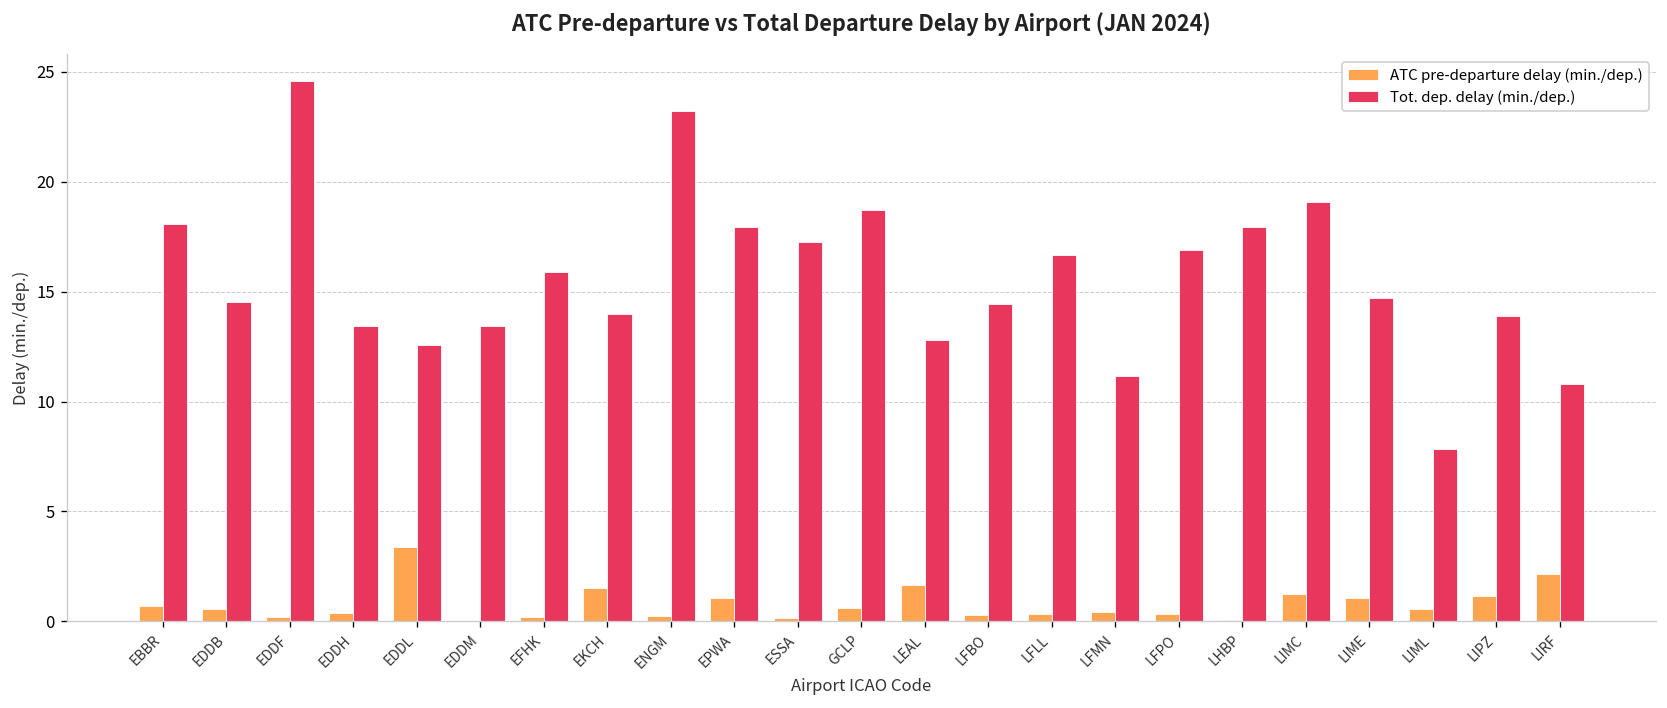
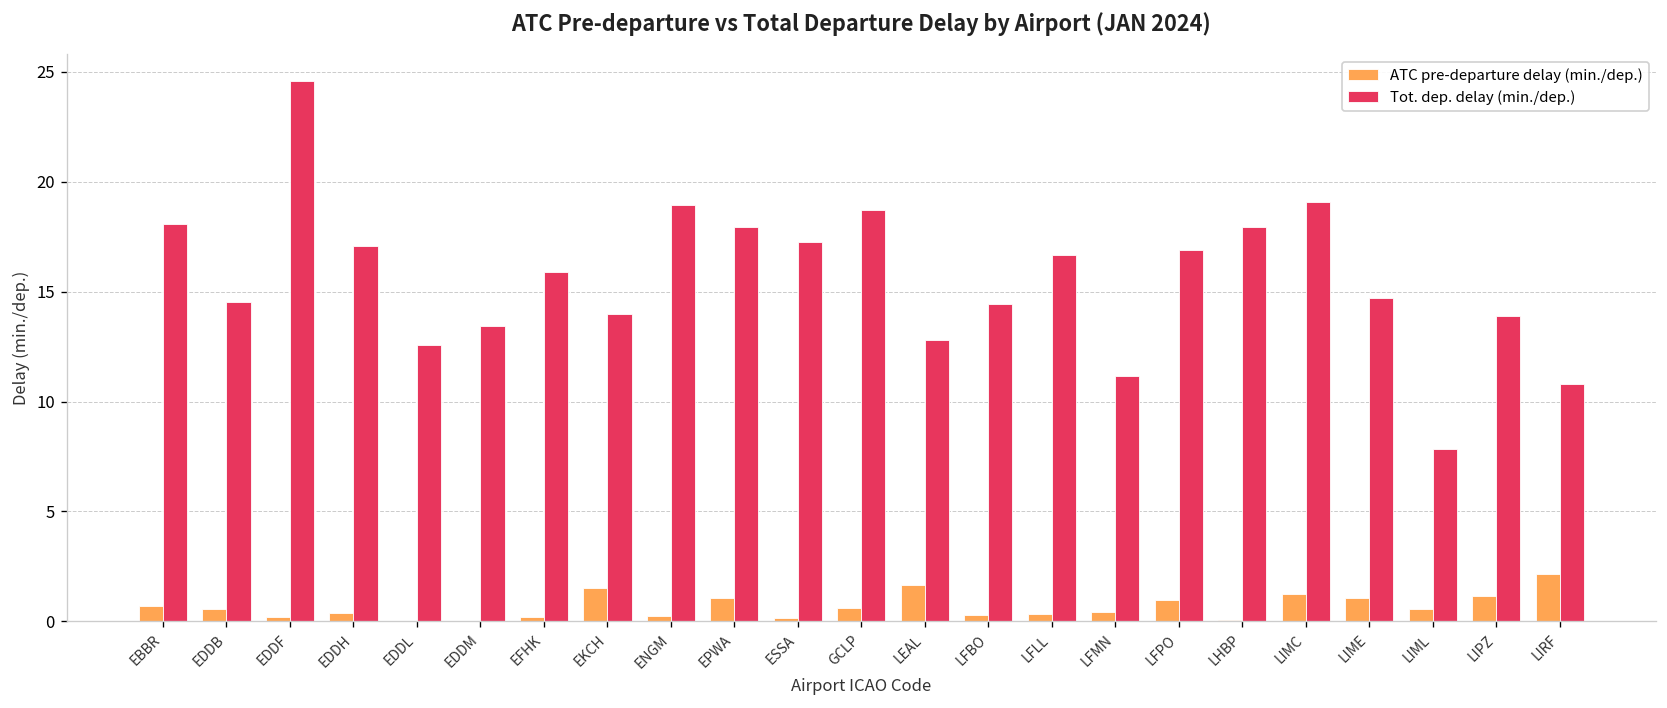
  {
    "ATC pre-departure delay (min./dep.)": {
      "EBBR": 0.7,
      "EDDB": 0.5,
      "EDDF": 0.2,
      "EDDH": 0.4,
-     "EDDL": 3.4,
+     "EDDL": 0.0,
      "EFHK": 0.2,
      "EKCH": 1.5,
      "ENGM": 0.2,
      "EPWA": 1.1,
      "GCLP": 0.6,
      "LEAL": 1.6,
      "LFBO": 0.3,
      "LFLL": 0.3,
      "LFMN": 0.4,
-     "LFPO": 0.3,
+     "LFPO": 1.0,
      "LIMC": 1.2,
      "LIME": 1.1,
      "LIML": 0.6,
      "LIPZ": 1.2,
      "LIRF": 2.1
    },
    "Tot. dep. delay (min./dep.)": {
      "EBBR": 18.1,
      "EDDB": 14.5,
      "EDDF": 24.6,
-     "EDDH": 13.4,
+     "EDDH": 17.1,
      "EDDL": 12.6,
      "EDDM": 13.4,
      "EFHK": 15.9,
      "EKCH": 14.0,
-     "ENGM": 23.2,
+     "ENGM": 18.9,
      "EPWA": 17.9,
      "ESSA": 17.3,
      "GCLP": 18.7,
      "LEAL": 12.8,
      "LFBO": 14.4,
      "LFLL": 16.7,
      "LFMN": 11.1,
      "LFPO": 16.9,
      "LHBP": 18.0,
      "LIMC": 19.1,
      "LIME": 14.7,
      "LIML": 7.9,
      "LIPZ": 13.9,
      "LIRF": 10.8
    }
  }
